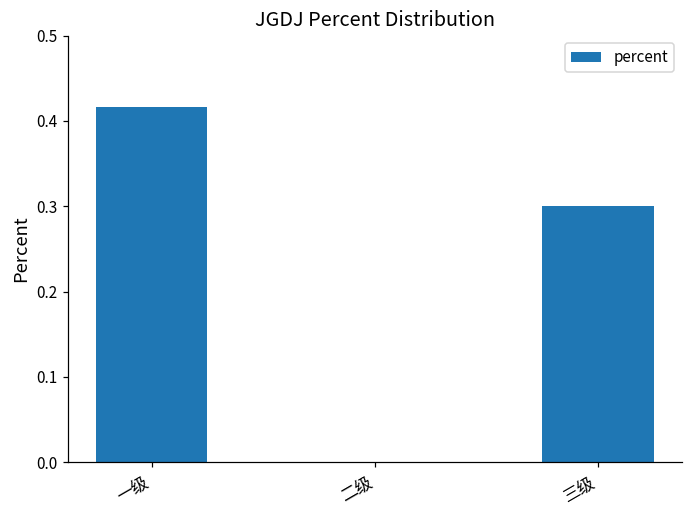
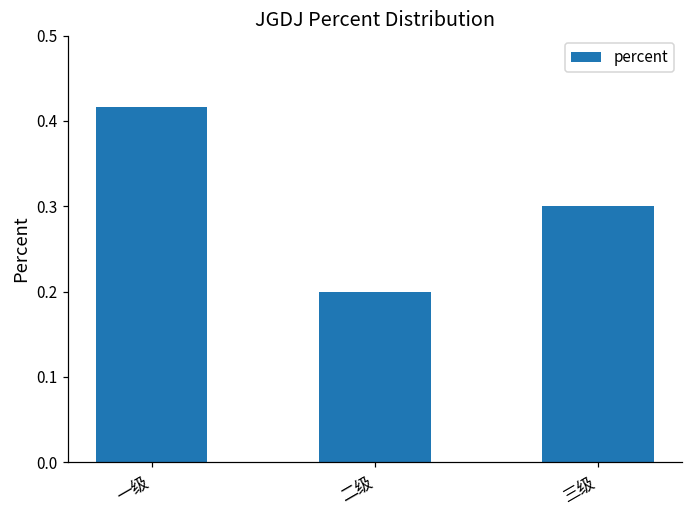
  {
    "一级": 0.42,
-   "二级": 0.0,
+   "二级": 0.2,
    "三级": 0.3
  }
